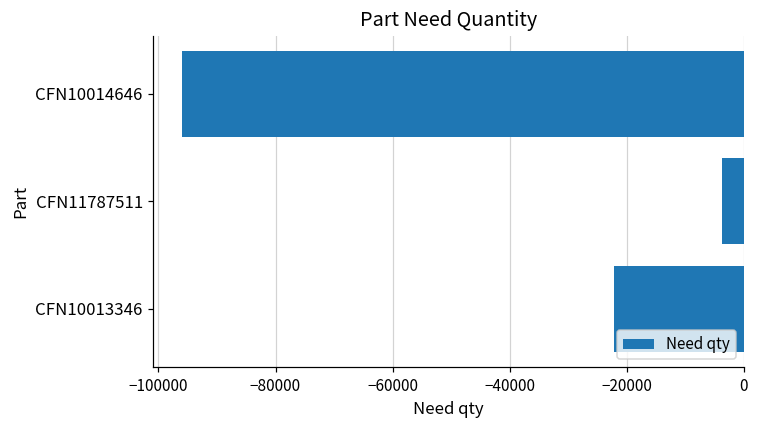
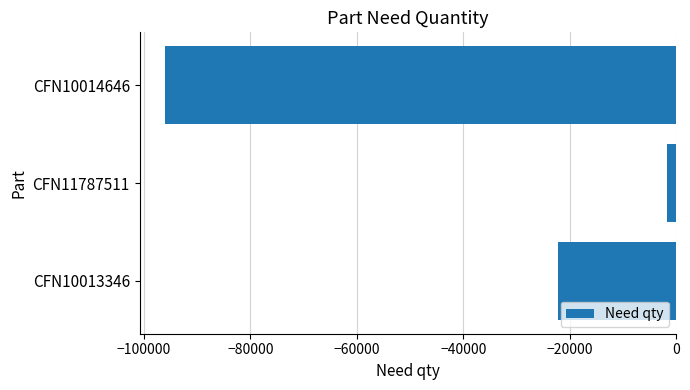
  {
    "CFN10014646": -96000,
-   "CFN11787511": -4000,
+   "CFN11787511": -2000,
    "CFN10013346": -22000
  }
